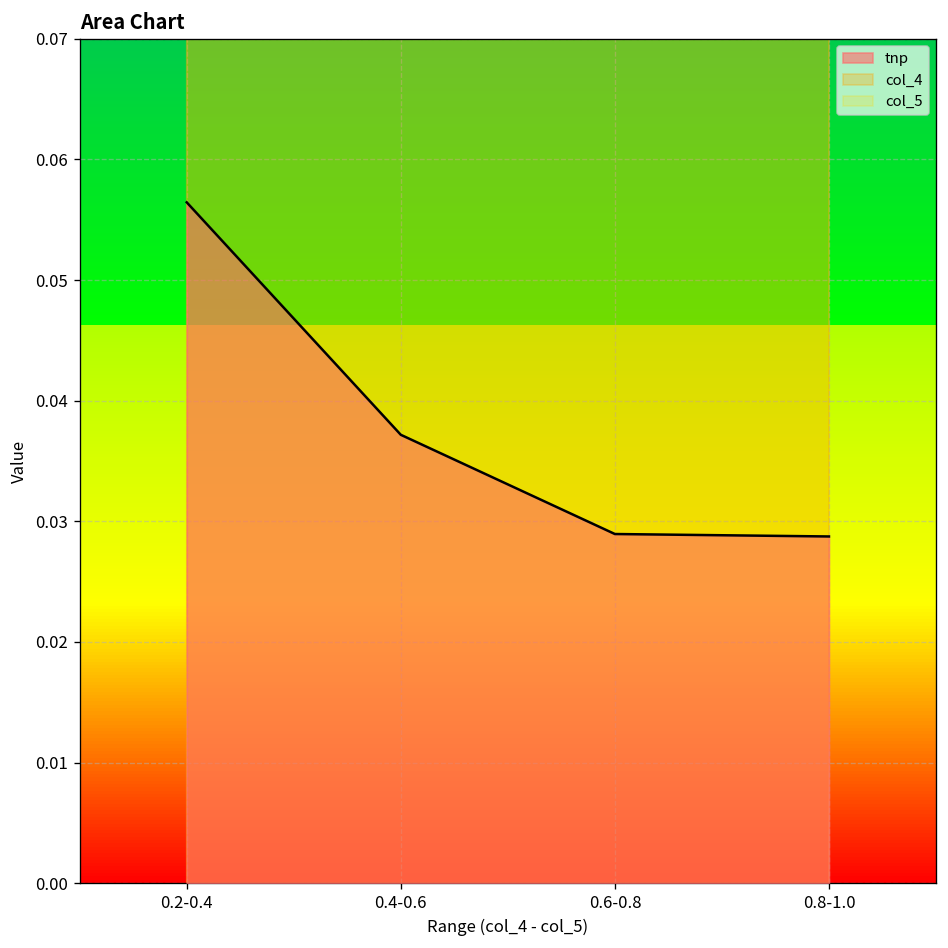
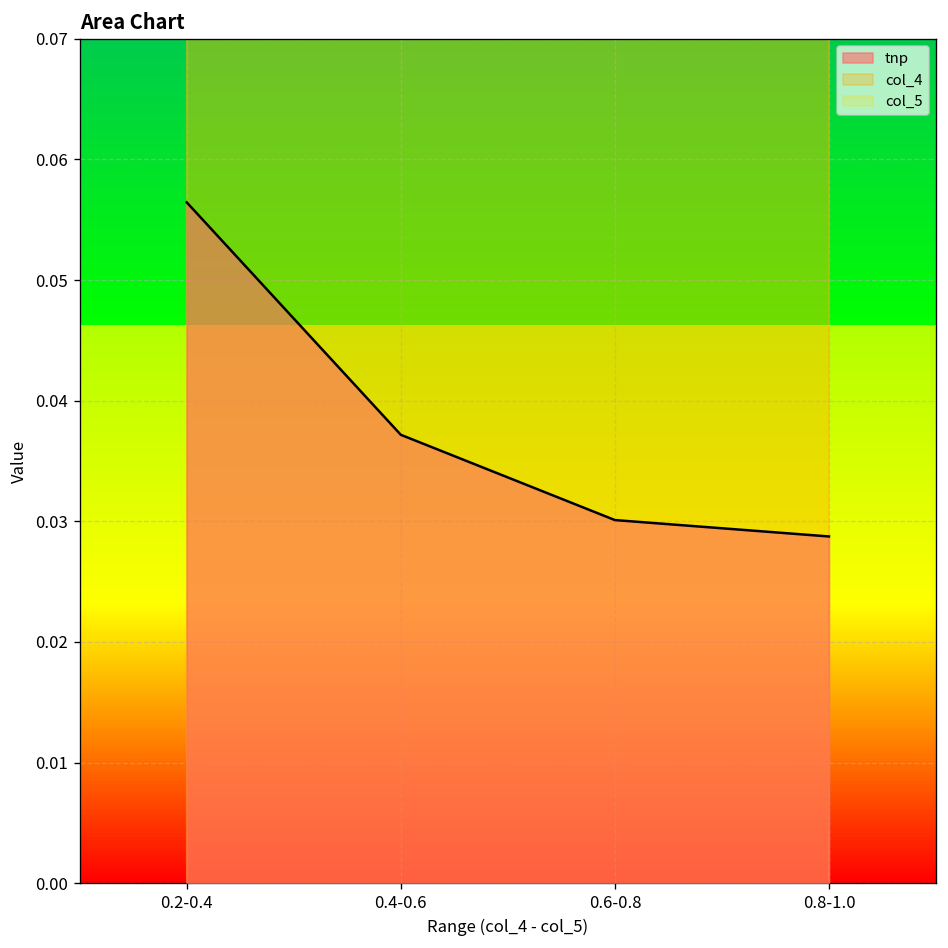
  {
    "tnp": {
      "0.2-0.4": 0.0564,
      "0.4-0.6": 0.0372,
-     "0.6-0.8": 0.0289,
+     "0.6-0.8": 0.0301,
      "0.8-1.0": 0.0287
    }
  }
